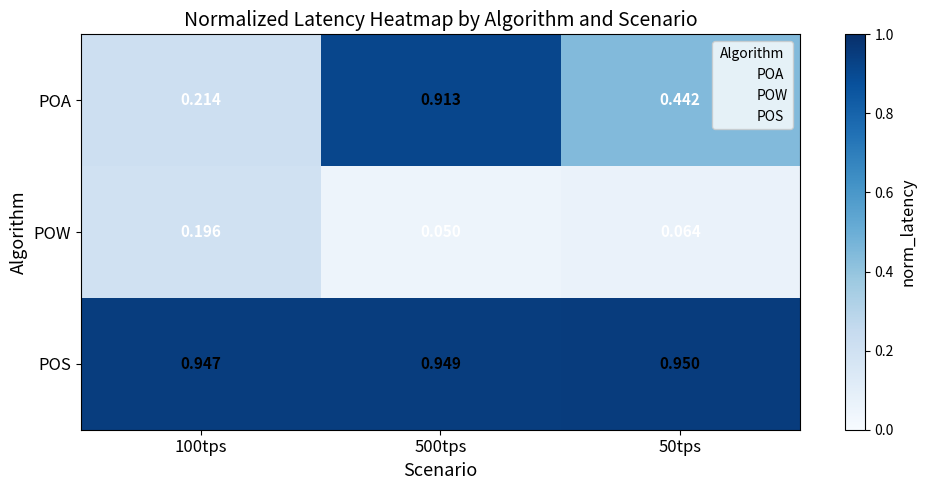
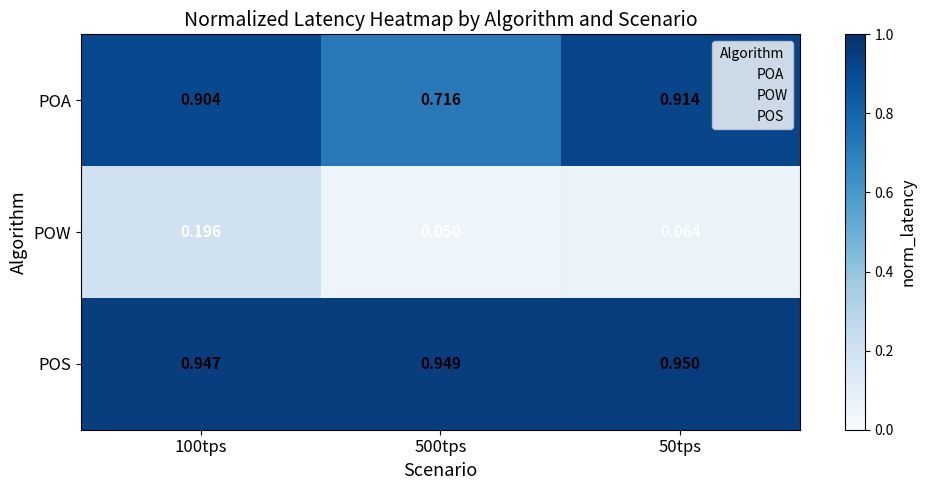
  {
    "POA": {
-     "100tps": 0.214,
-     "500tps": 0.913,
-     "50tps": 0.442
+     "100tps": 0.904,
+     "500tps": 0.716,
+     "50tps": 0.914
    },
    "POS": {
      "100tps": 0.947,
      "500tps": 0.949,
      "50tps": 0.950
    }
  }
